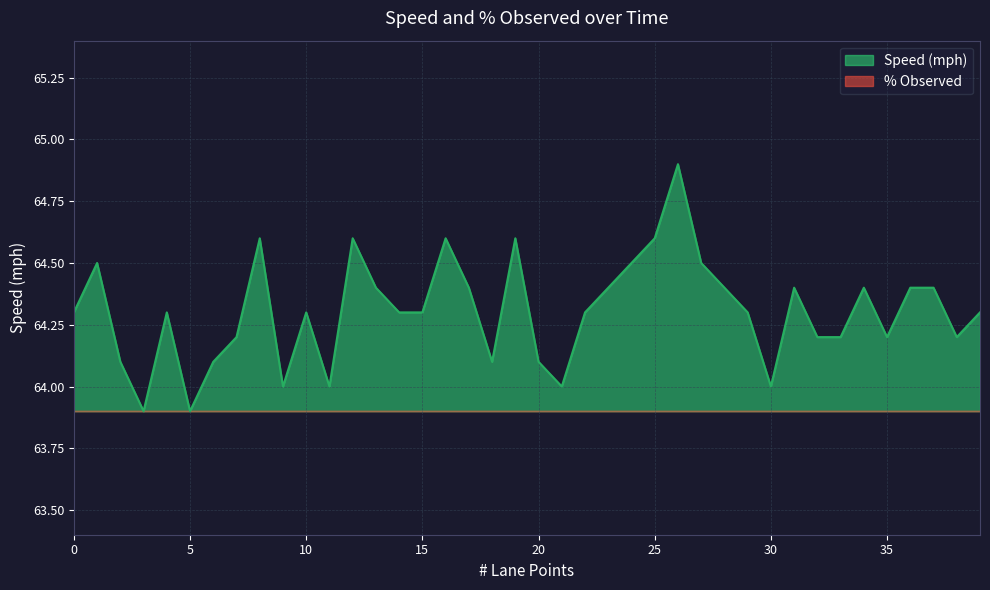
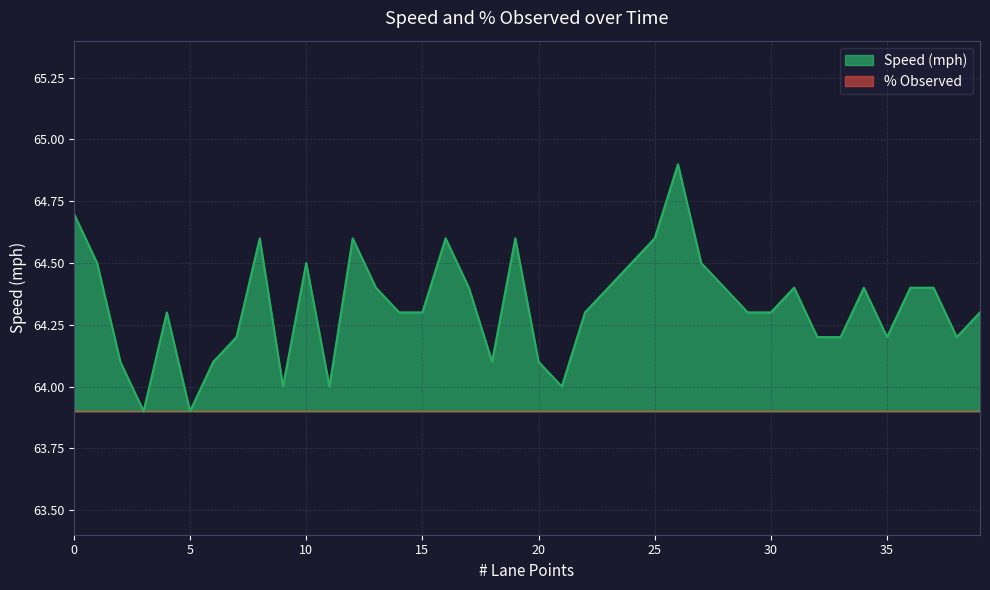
  {
    "Speed (mph)": {
-     "0": 64.3,
-     "10": 64.3,
+     "0": 64.7,
+     "10": 64.5,
      "15": 64.3,
      "20": 64.1,
      "25": 64.6,
-     "30": 64.0,
+     "30": 64.3,
      "35": 64.2
    }
  }
